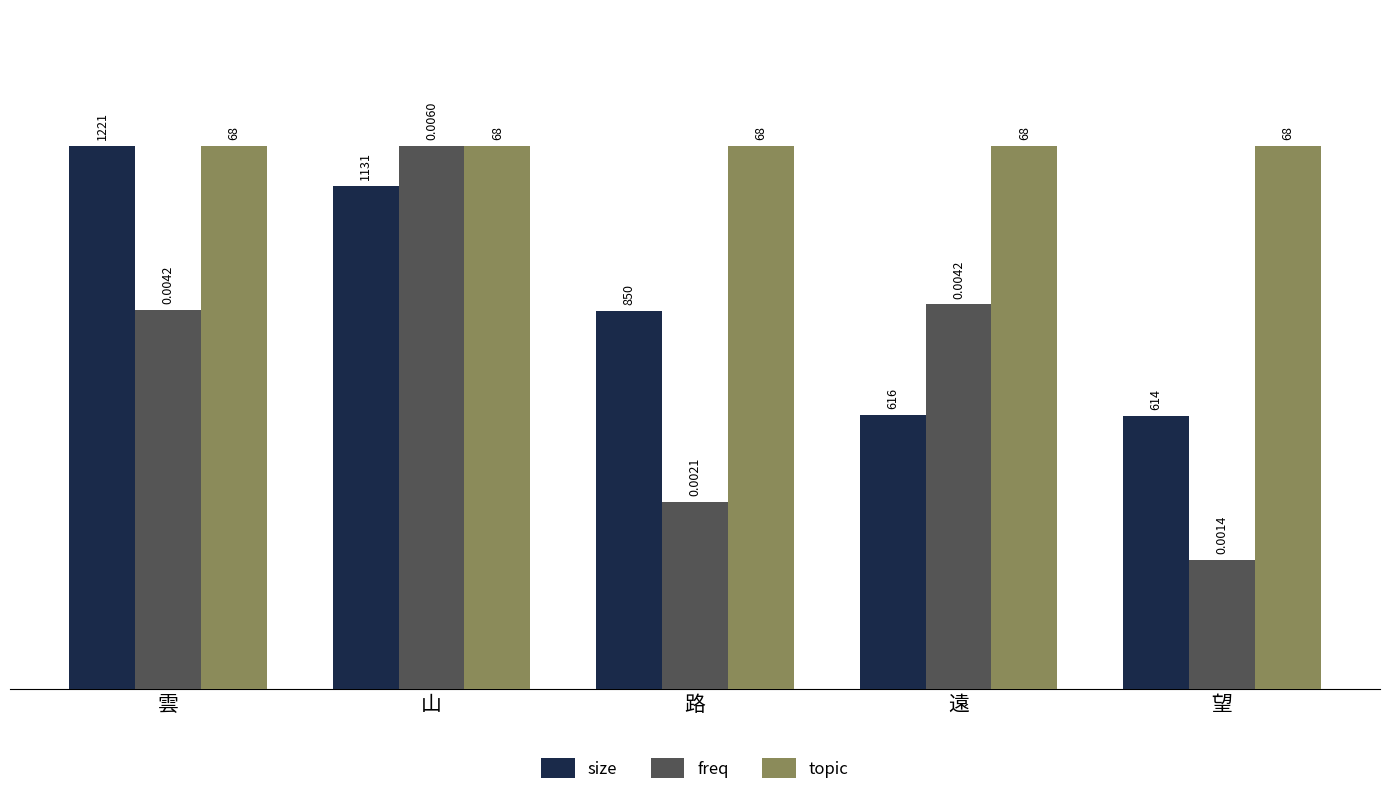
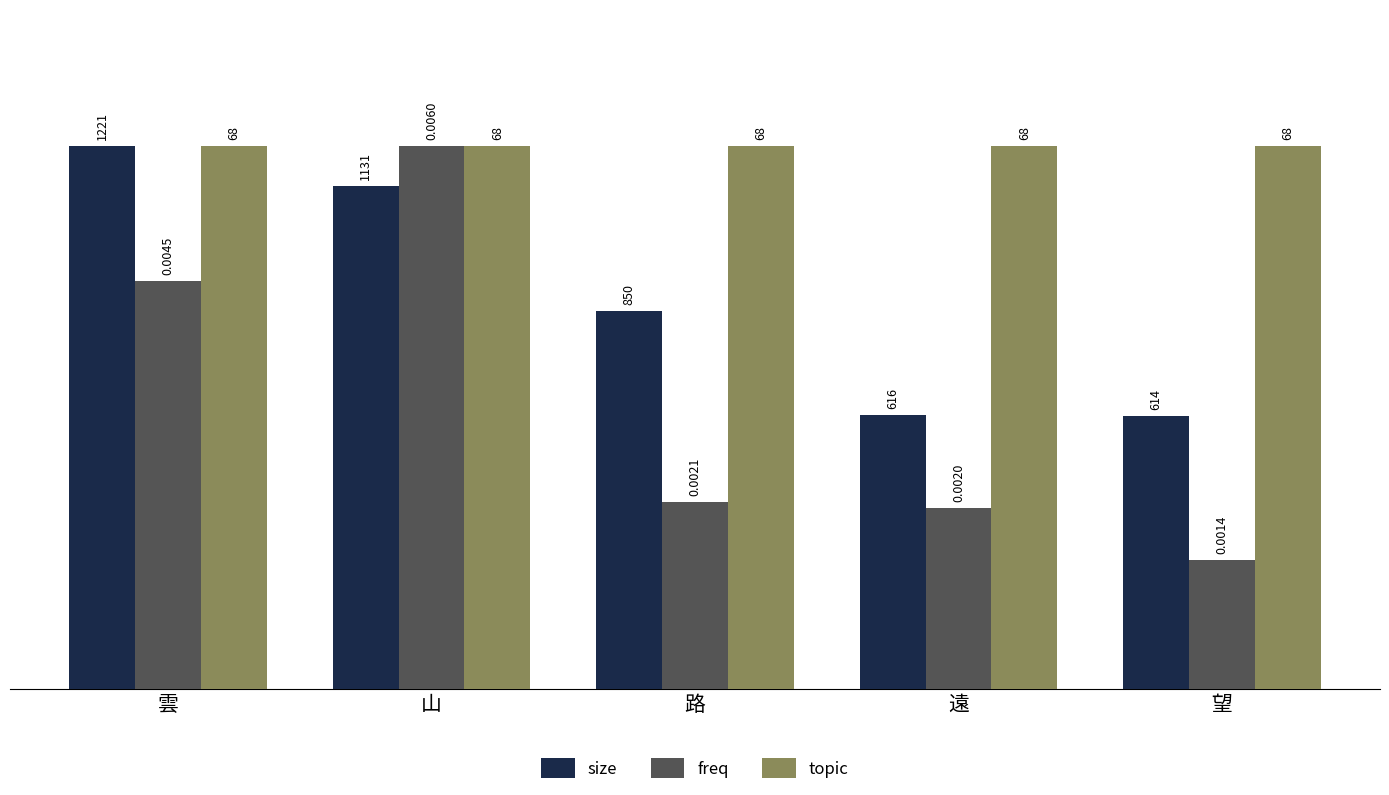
  {
    "size": {
      "雲": 1221,
      "山": 1131,
      "路": 850,
      "遠": 616,
      "望": 614
    },
    "freq": {
-     "雲": 0.0042,
-     "遠": 0.0042
+     "雲": 0.0045,
+     "遠": 0.0020
    }
  }
